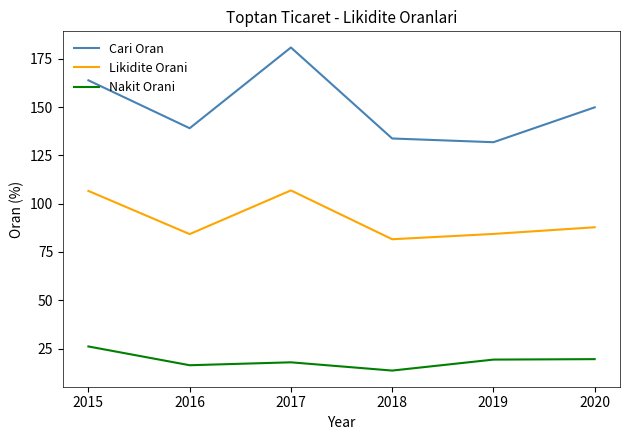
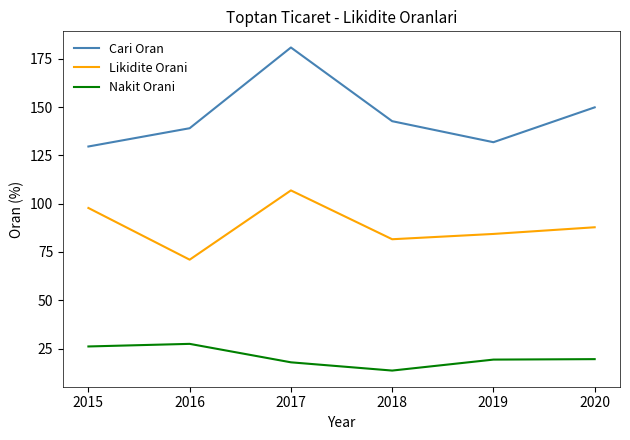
  {
    "Cari Oran": {
-     "2015": 164,
+     "2015": 130,
      "2016": 139,
      "2017": 181,
-     "2018": 134,
+     "2018": 143,
      "2019": 132,
      "2020": 150
    },
    "Likidite Orani": {
-     "2015": 107,
-     "2016": 84,
+     "2015": 98,
+     "2016": 71,
      "2017": 107,
      "2018": 82,
      "2019": 84,
      "2020": 88
    },
    "Nakit Orani": {
      "2015": 26,
-     "2016": 16,
+     "2016": 27,
      "2017": 18,
      "2018": 14,
      "2019": 19,
      "2020": 20
    }
  }
